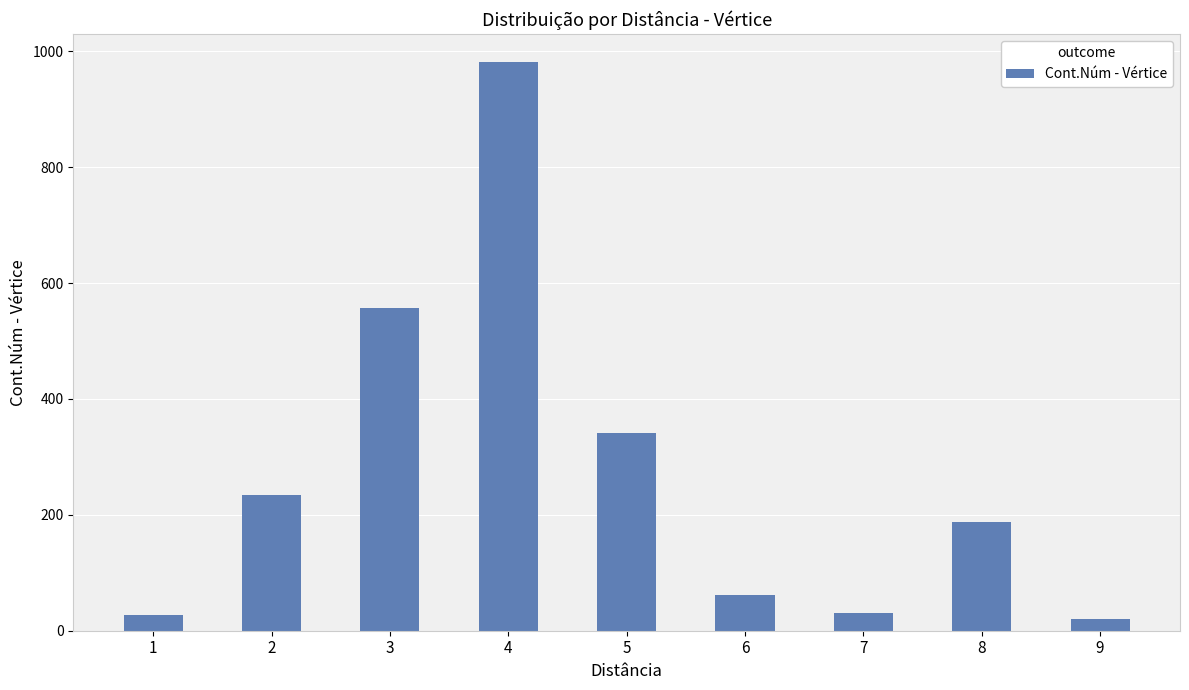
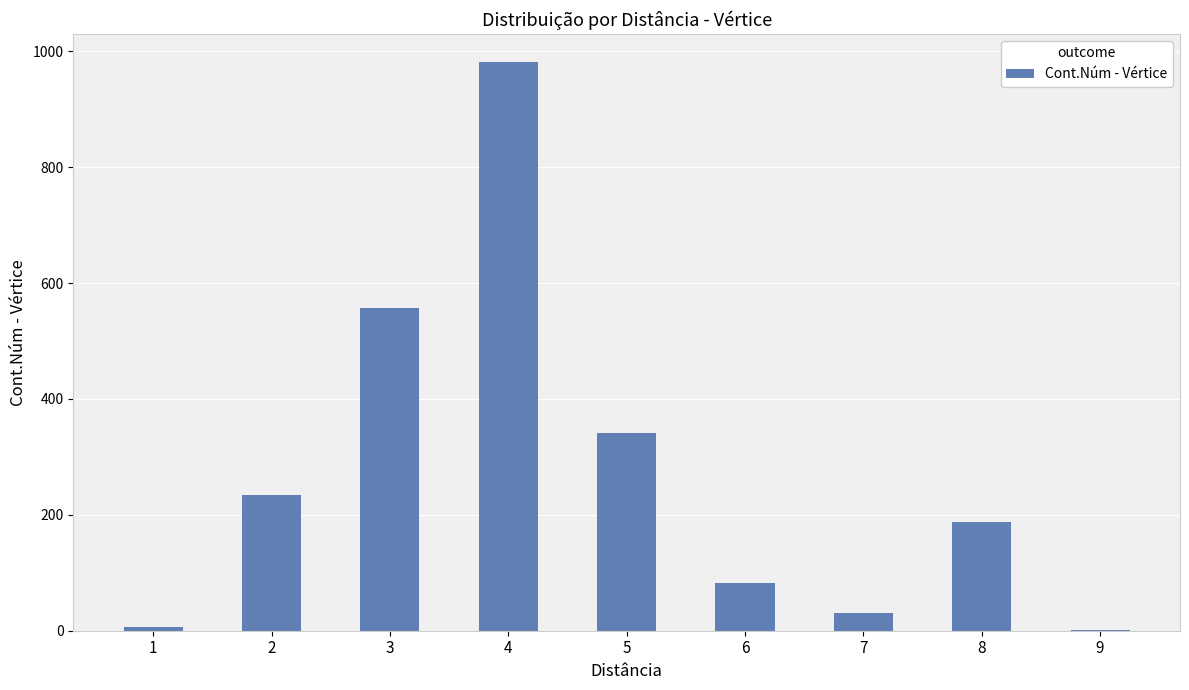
  {
-   "1": 30,
+   "1": 10,
    "2": 230,
    "3": 560,
    "4": 980,
    "5": 340,
-   "6": 60,
+   "6": 80,
    "7": 30,
    "8": 190,
-   "9": 20
+   "9": 0
  }
